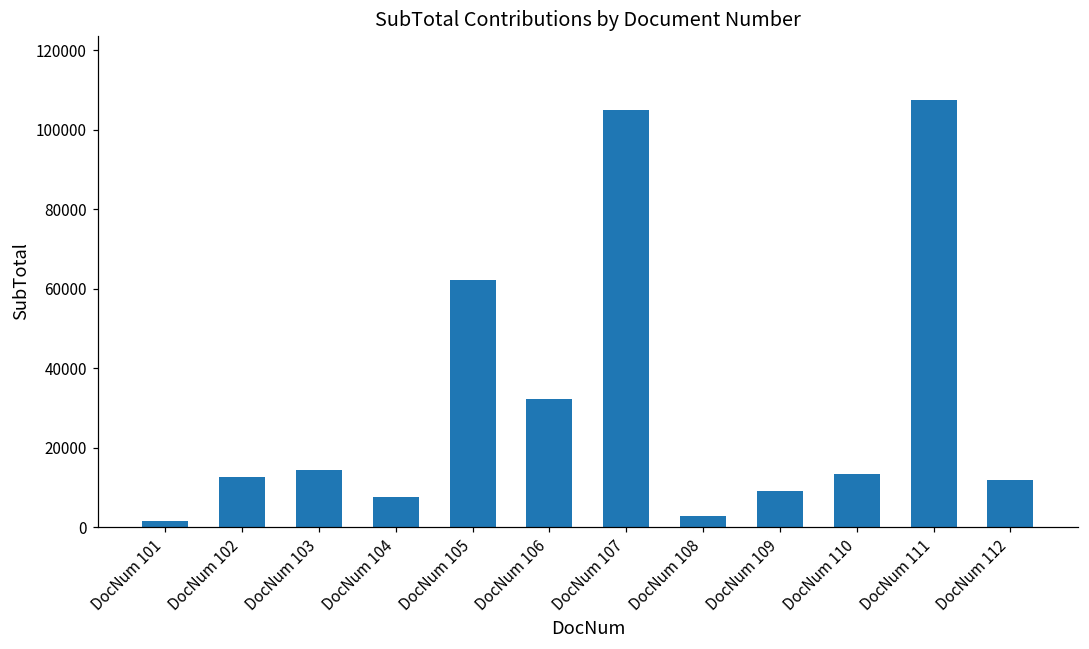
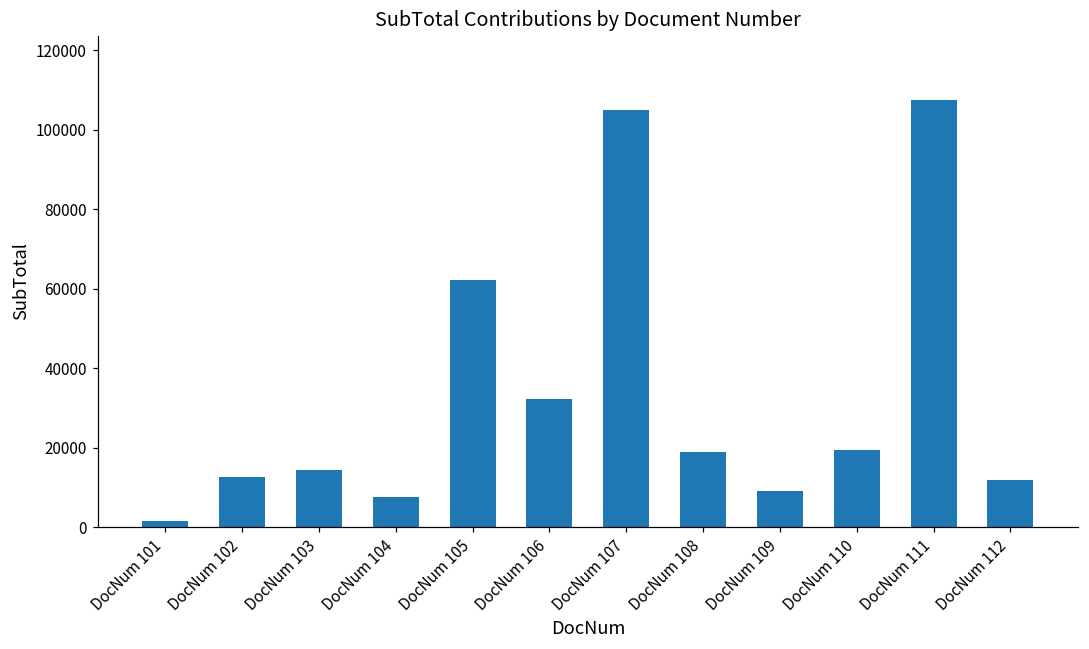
  {
    "DocNum 101": 2000,
    "DocNum 102": 13000,
    "DocNum 103": 14000,
    "DocNum 104": 8000,
    "DocNum 105": 62000,
    "DocNum 106": 32000,
    "DocNum 107": 105000,
-   "DocNum 108": 3000,
+   "DocNum 108": 19000,
    "DocNum 109": 9000,
-   "DocNum 110": 13000,
+   "DocNum 110": 19000,
    "DocNum 111": 108000,
    "DocNum 112": 12000
  }
